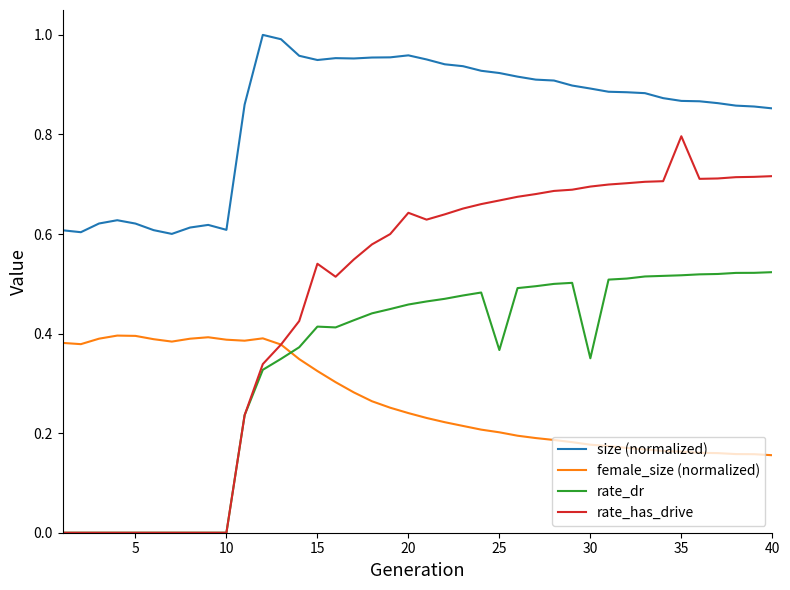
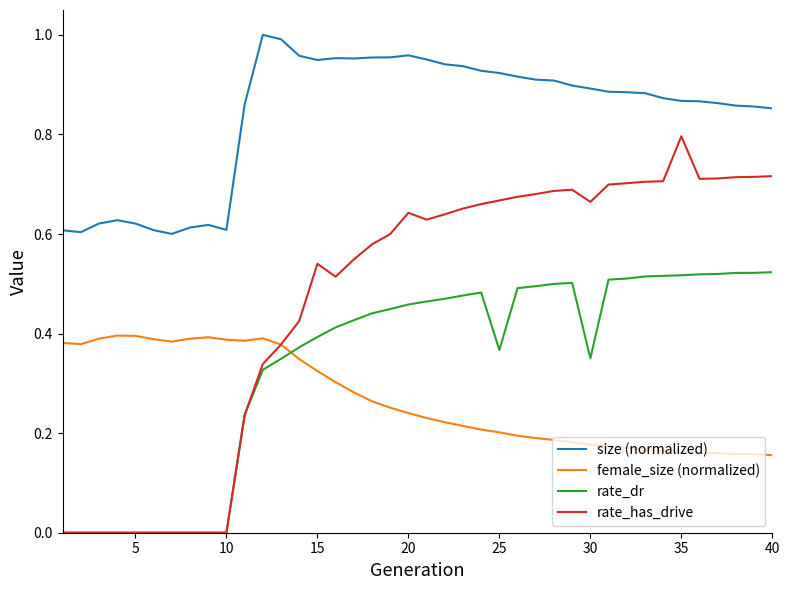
  {
    "size (normalized)": {
      "5": 0.62,
      "10": 0.61,
      "15": 0.95,
      "20": 0.96,
      "25": 0.92,
      "30": 0.89,
      "35": 0.87,
      "40": 0.85
    },
    "female_size (normalized)": {
      "5": 0.40,
      "10": 0.39,
      "15": 0.32,
      "20": 0.24,
      "25": 0.20,
      "40": 0.16
    },
    "rate_dr": {
-     "15": 0.41,
+     "15": 0.39,
      "20": 0.46,
      "25": 0.37,
      "30": 0.35,
      "35": 0.52,
      "40": 0.52
    },
    "rate_has_drive": {
      "15": 0.54,
      "20": 0.64,
      "25": 0.67,
-     "30": 0.70,
+     "30": 0.66,
      "35": 0.80,
      "40": 0.72
    }
  }
